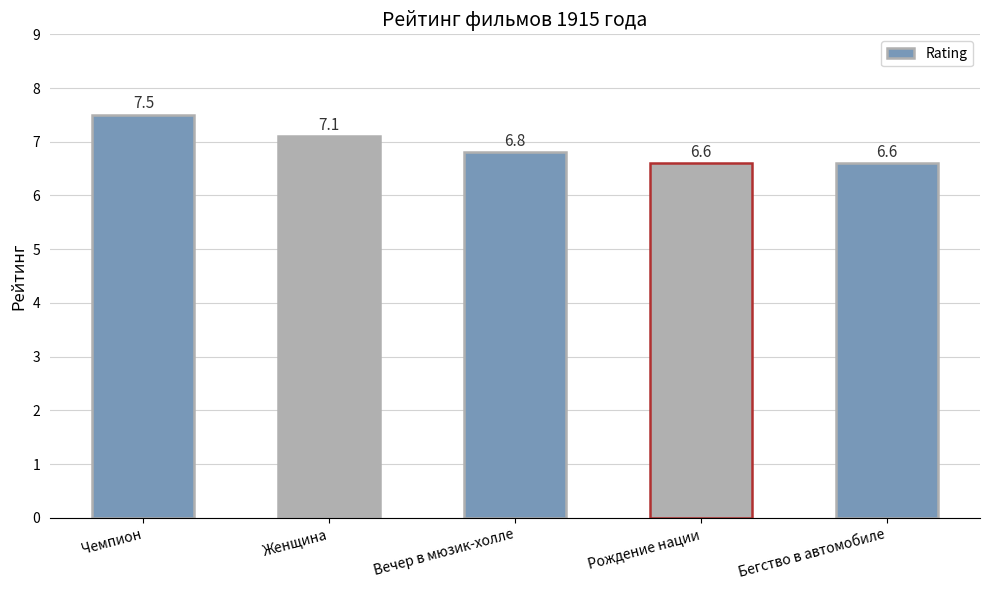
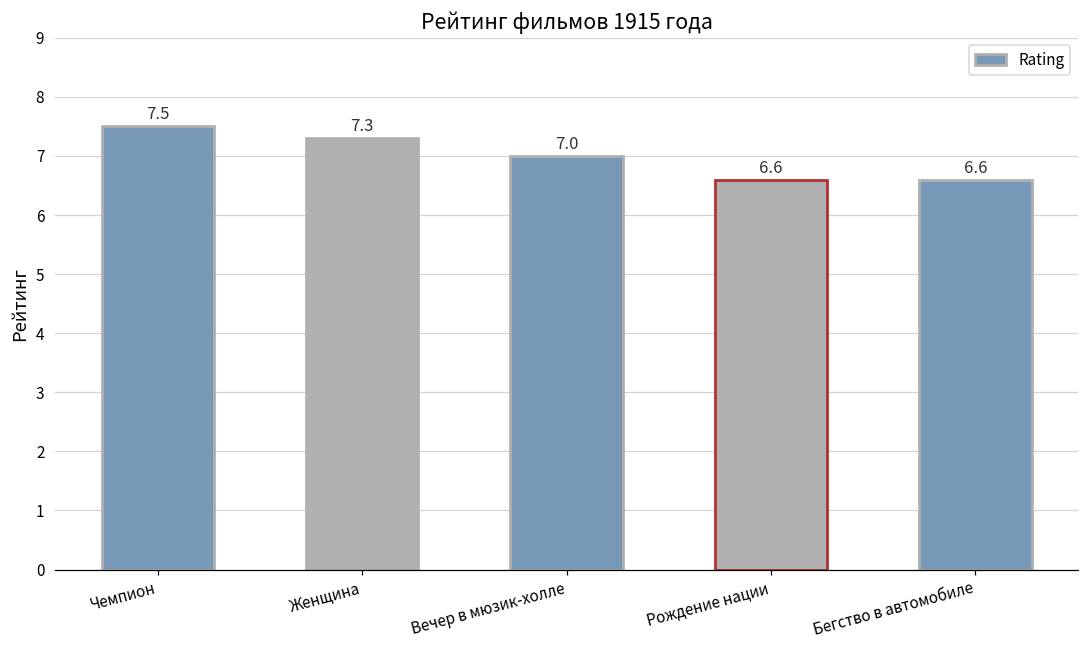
  {
    "Чемпион": 7.5,
-   "Женщина": 7.1,
-   "Вечер в мюзик-холле": 6.8,
+   "Женщина": 7.3,
+   "Вечер в мюзик-холле": 7.0,
    "Рождение нации": 6.6,
    "Бегство в автомобиле": 6.6
  }
